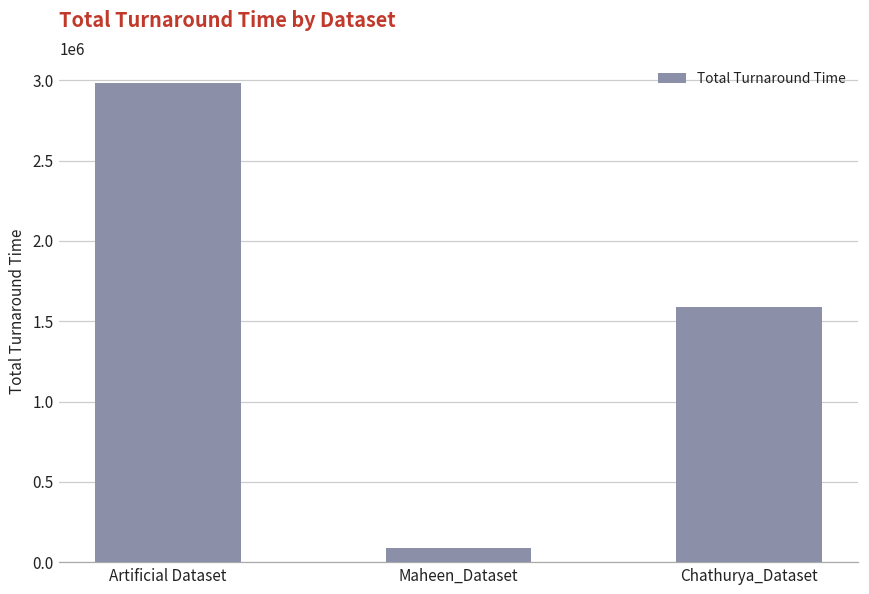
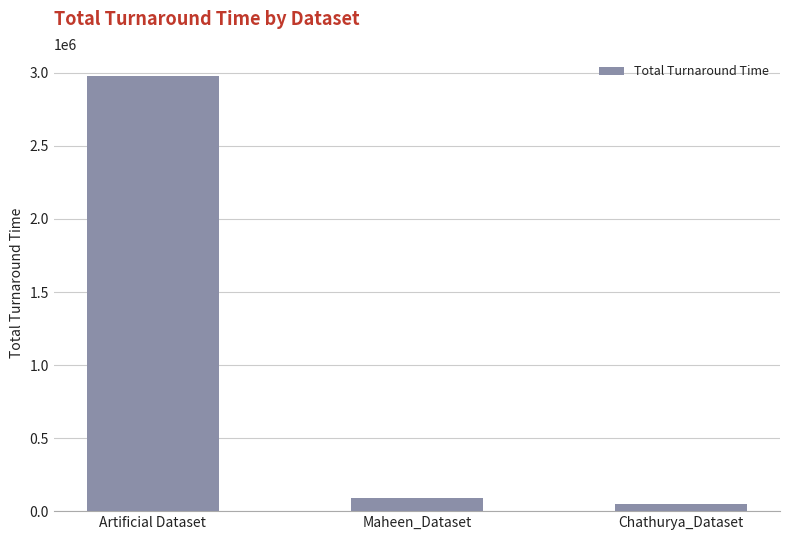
  {
    "Artificial Dataset": 2980000,
    "Maheen_Dataset": 90000,
-   "Chathurya_Dataset": 1590000
+   "Chathurya_Dataset": 50000
  }
